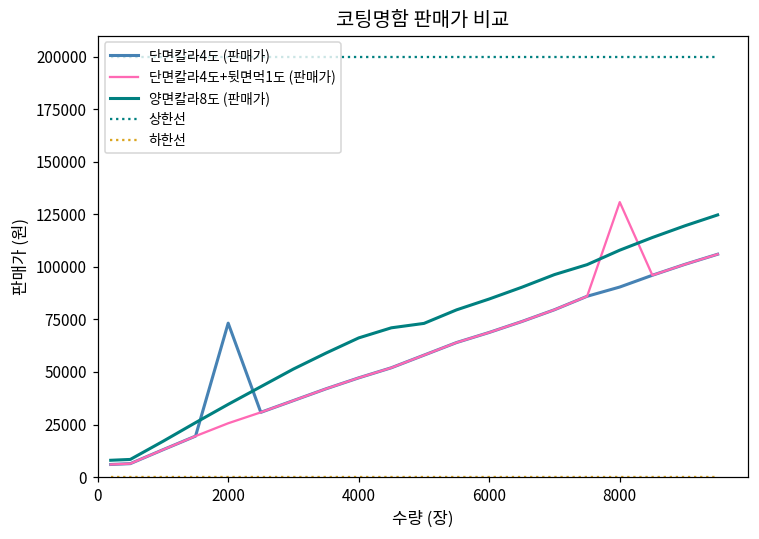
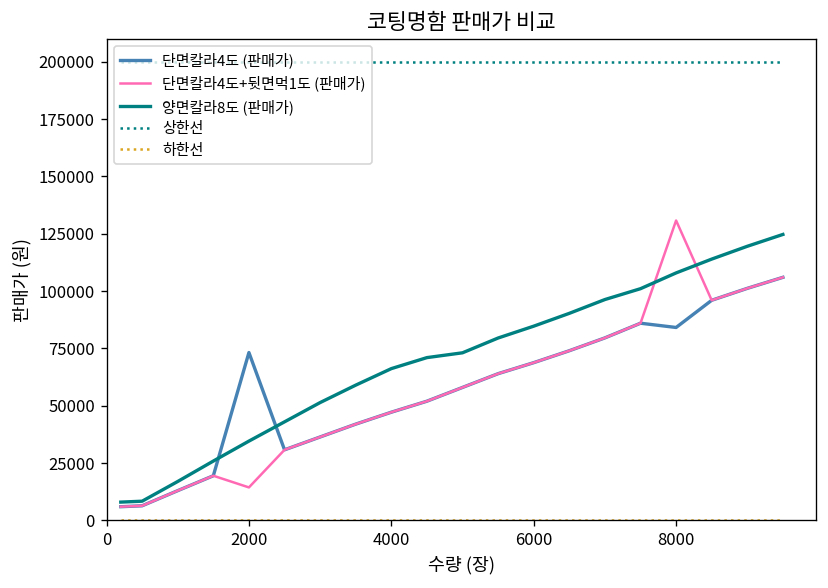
  {
    "단면칼라4도 (판매가)": {
      "2000": 73000,
-     "8000": 90000
+     "8000": 84000
    },
    "단면칼라4도+뒷면먹1도 (판매가)": {
-     "2000": 26000,
+     "2000": 14000,
      "8000": 131000
    },
    "하한선": {
      "2000": 0,
      "4000": 0,
      "6000": 0,
      "8000": 0
    }
  }
